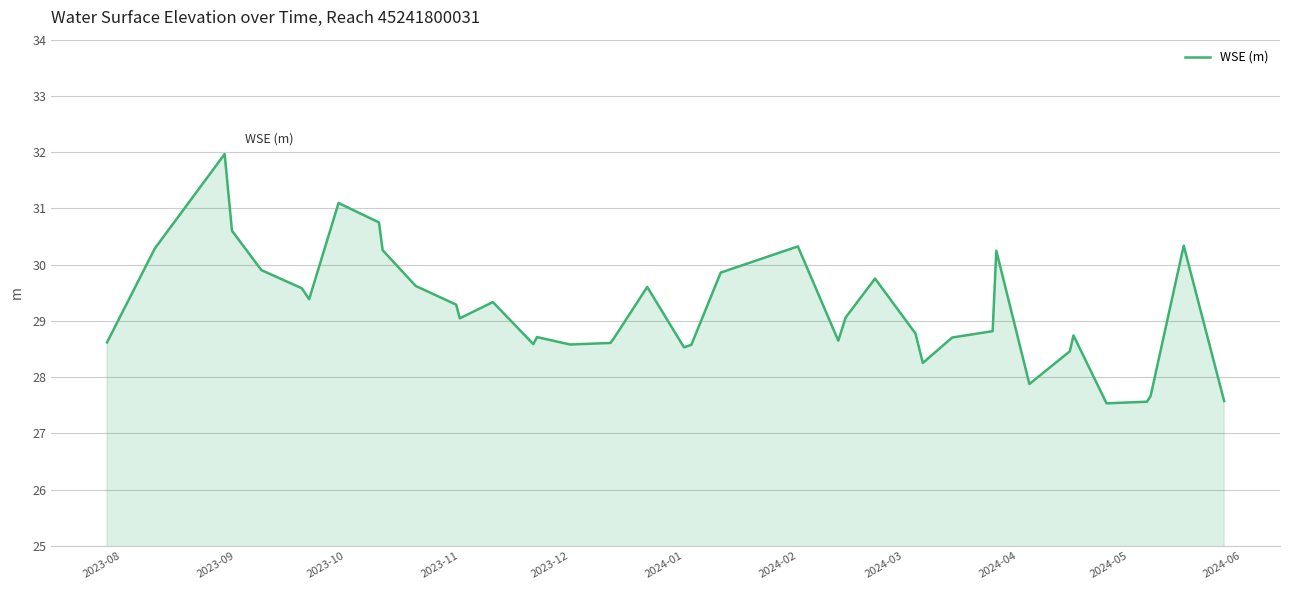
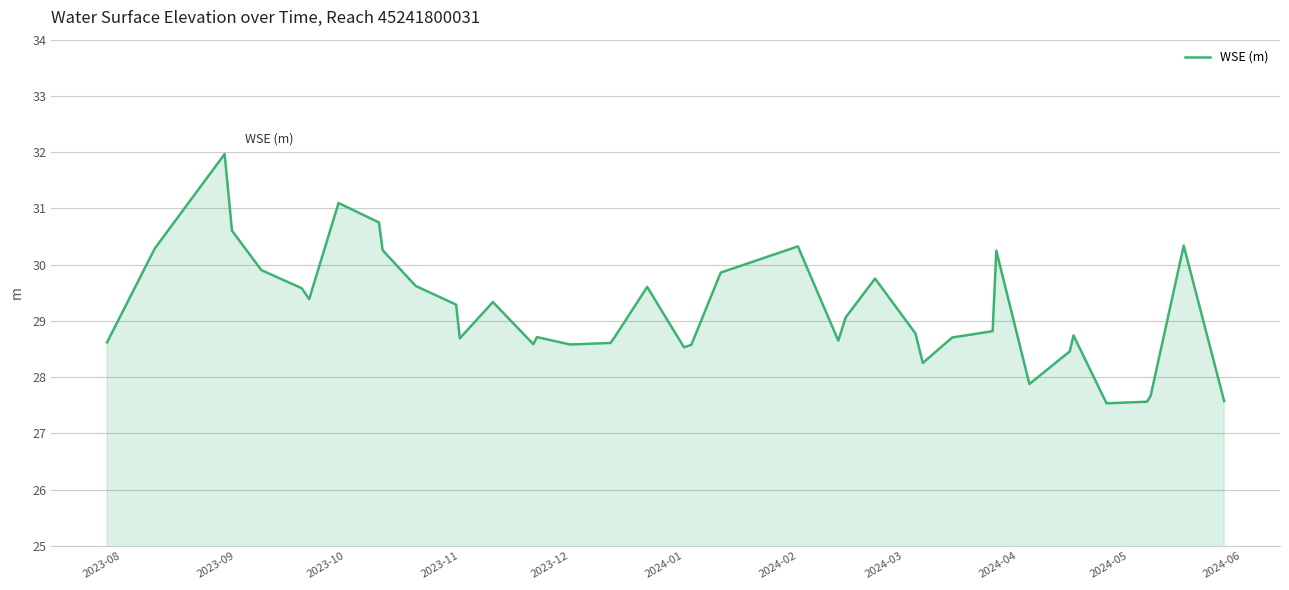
  {
-   "2023-11": 29.0,
+   "2023-11": 28.7,
    "2023-12": 28.6,
    "2024-01": 28.5,
    "2024-02": 30.3
  }
